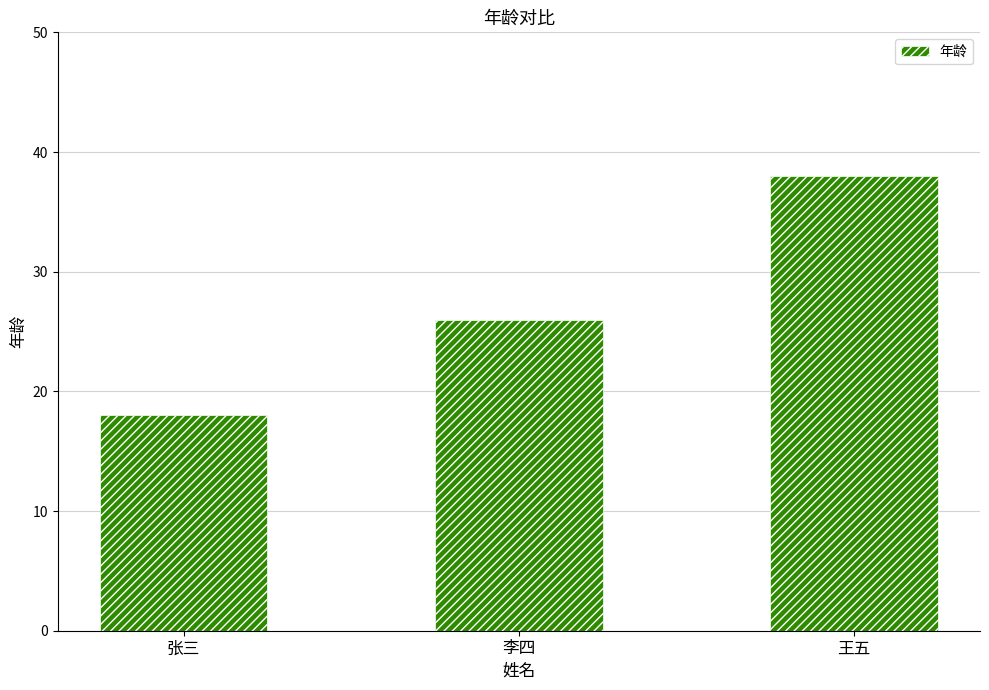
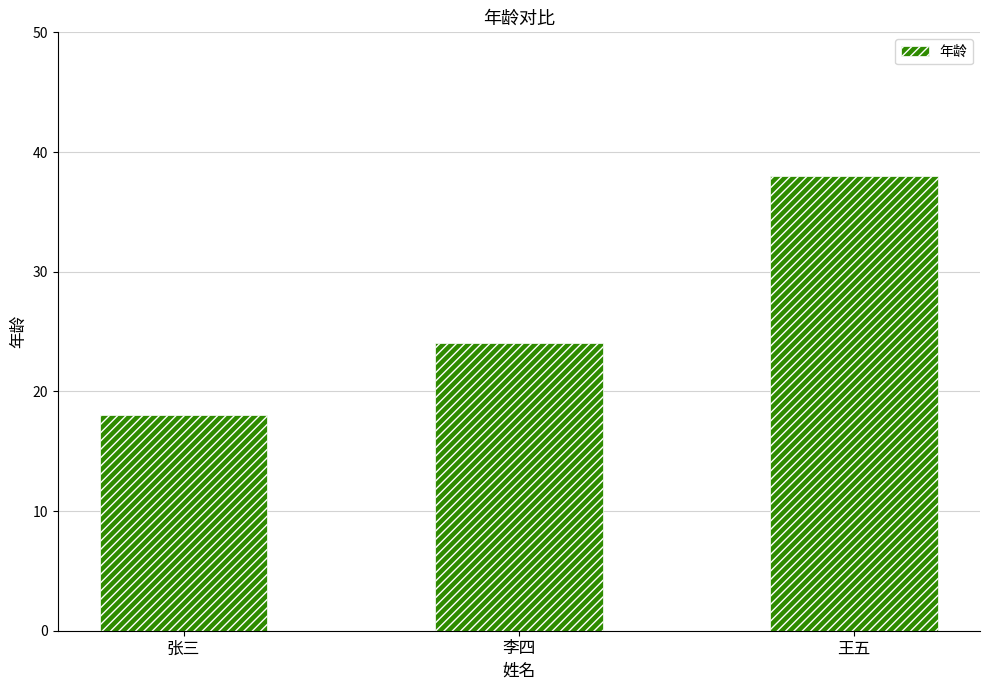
  {
    "张三": 18,
-   "李四": 26,
+   "李四": 24,
    "王五": 38
  }
